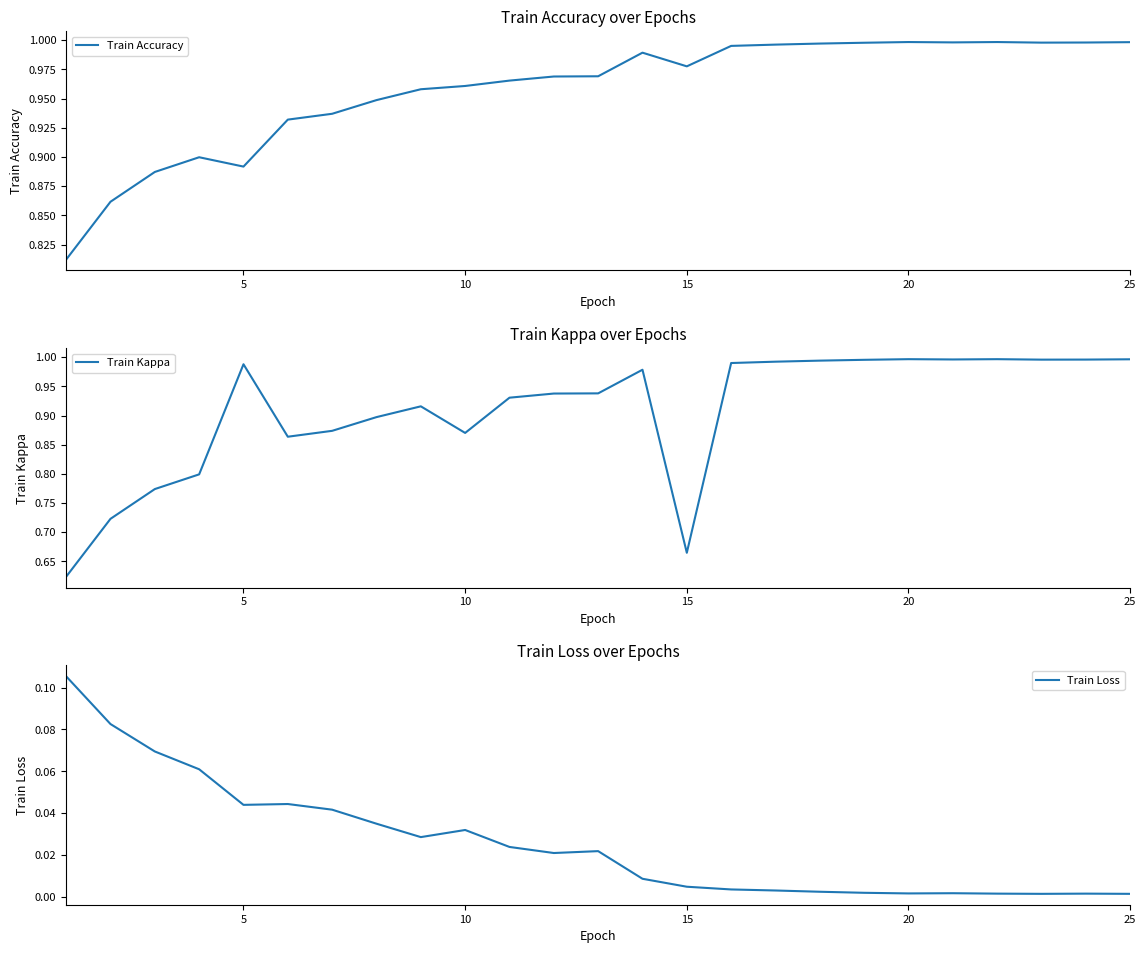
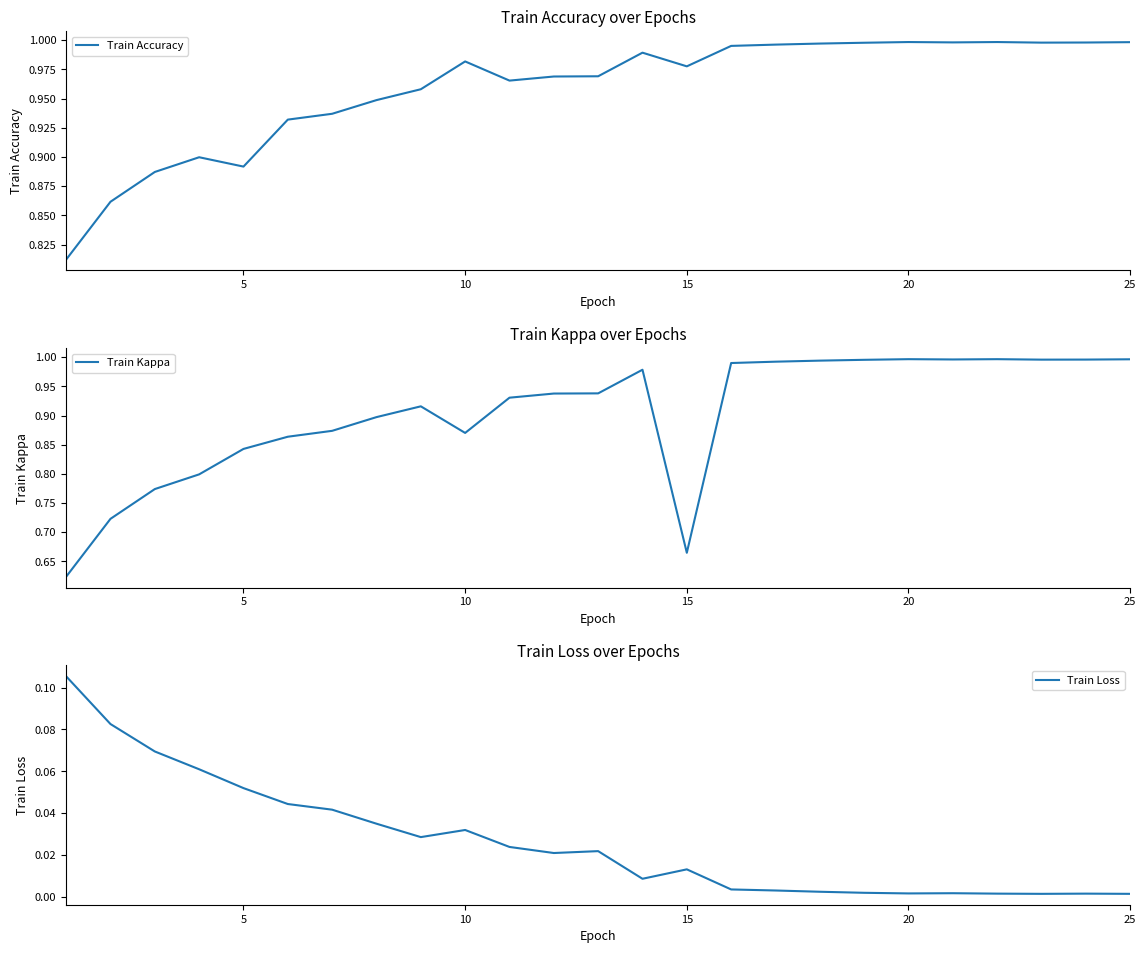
  {
    "Train Accuracy over Epochs": {
      "5": 0.892,
-     "10": 0.961,
+     "10": 0.982,
      "15": 0.978,
      "20": 0.998,
      "25": 0.998
    },
    "Train Kappa over Epochs": {
-     "5": 0.99,
+     "5": 0.84,
      "10": 0.87,
      "15": 0.66,
      "20": 1.00,
      "25": 1.00
    },
    "Train Loss over Epochs": {
-     "5": 0.044,
+     "5": 0.052,
      "10": 0.032,
-     "15": 0.005,
+     "15": 0.013,
      "20": 0.002,
      "25": 0.002
    }
  }
